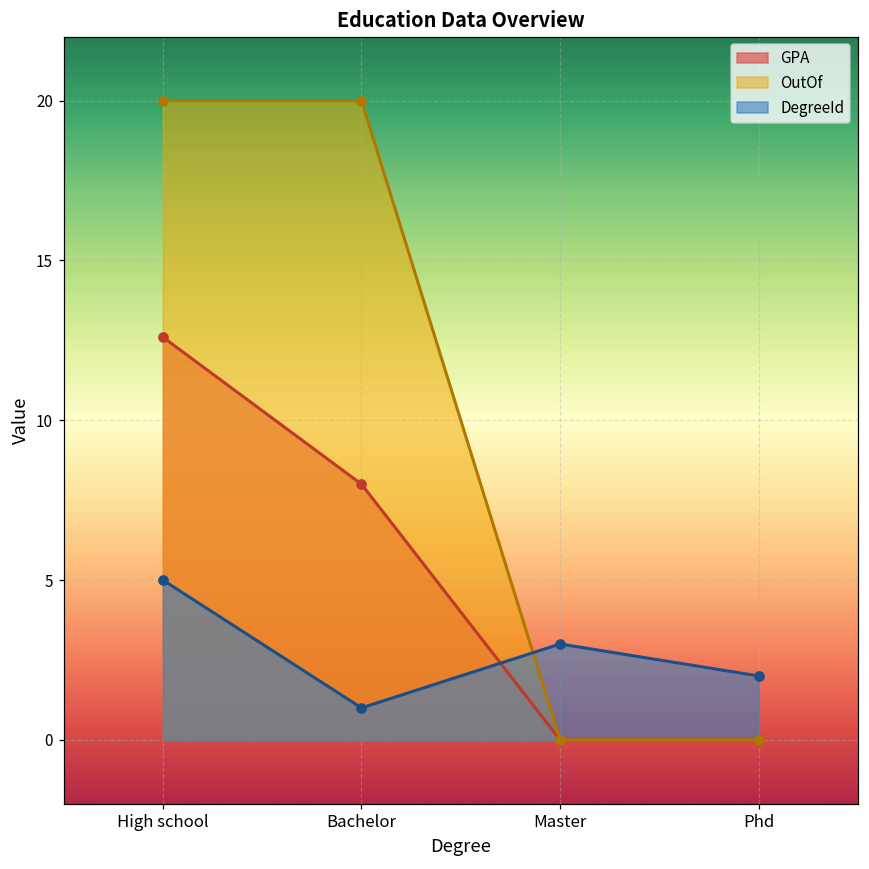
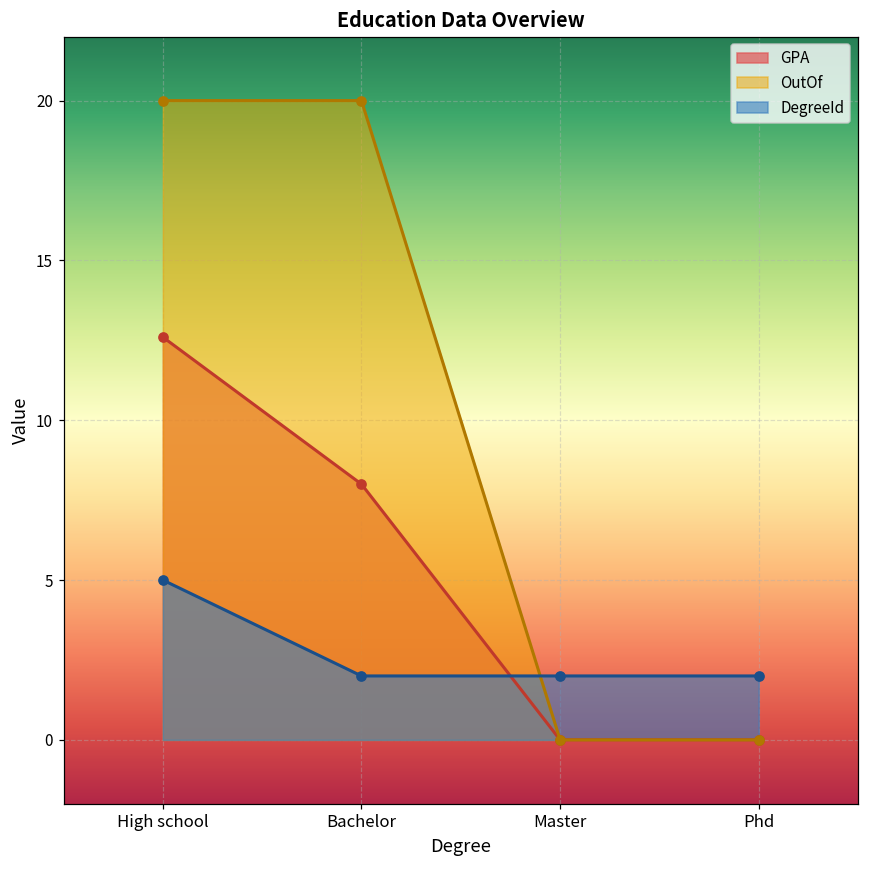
  {
    "GPA": {
      "High school": 12.6,
      "Bachelor": 8
    },
    "OutOf": {
      "High school": 20,
      "Bachelor": 20
    },
    "DegreeId": {
      "High school": 5,
-     "Bachelor": 1,
-     "Master": 3,
+     "Bachelor": 2,
+     "Master": 2,
      "Phd": 2
    }
  }
